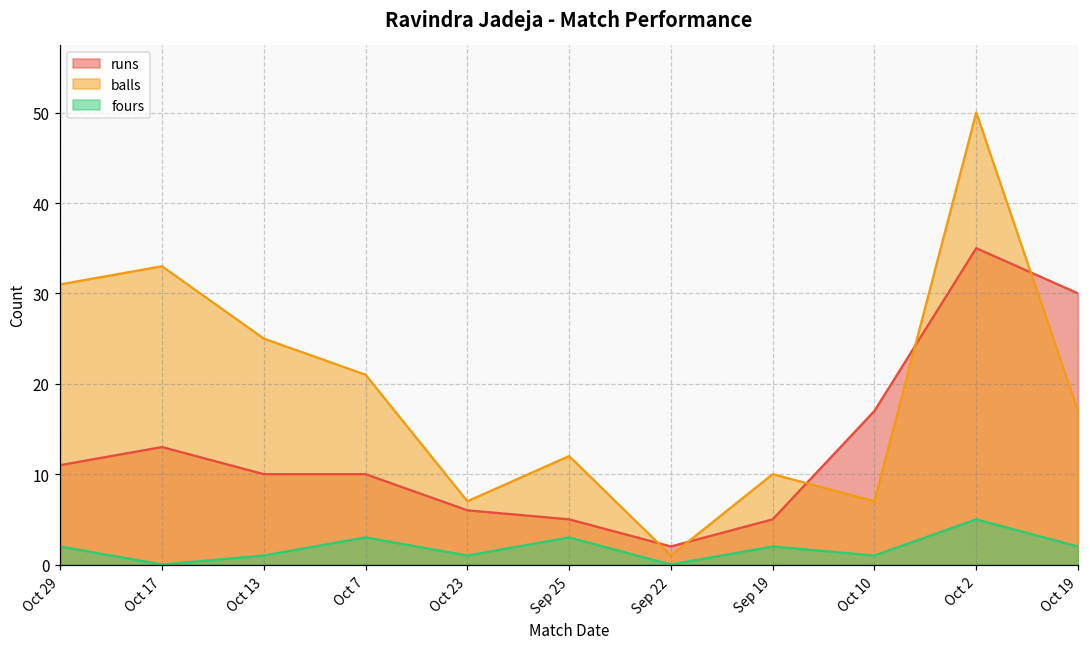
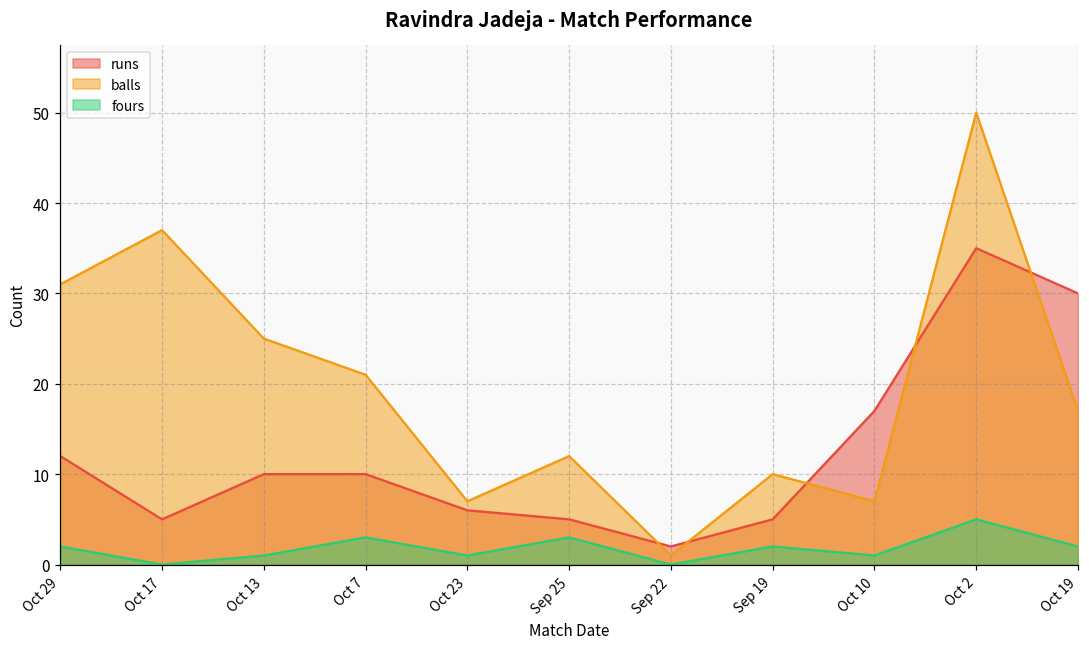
  {
    "runs": {
-     "Oct 29": 11,
-     "Oct 17": 13,
+     "Oct 29": 12,
+     "Oct 17": 5,
      "Oct 13": 10,
      "Oct 7": 10,
      "Oct 23": 6,
      "Sep 25": 5,
      "Sep 22": 2,
      "Sep 19": 5,
      "Oct 10": 17,
      "Oct 2": 35,
      "Oct 19": 30
    },
    "balls": {
      "Oct 29": 31,
-     "Oct 17": 33,
+     "Oct 17": 37,
      "Oct 13": 25,
      "Oct 7": 21,
      "Oct 23": 7,
      "Sep 25": 12,
      "Sep 22": 1,
      "Sep 19": 10,
      "Oct 10": 7,
      "Oct 2": 50,
      "Oct 19": 17
    },
    "fours": {
      "Oct 29": 2,
      "Oct 17": 0,
      "Oct 13": 1,
      "Oct 7": 3,
      "Oct 23": 1,
      "Sep 25": 3,
      "Sep 22": 0,
      "Sep 19": 2,
      "Oct 10": 1,
      "Oct 2": 5,
      "Oct 19": 2
    }
  }
